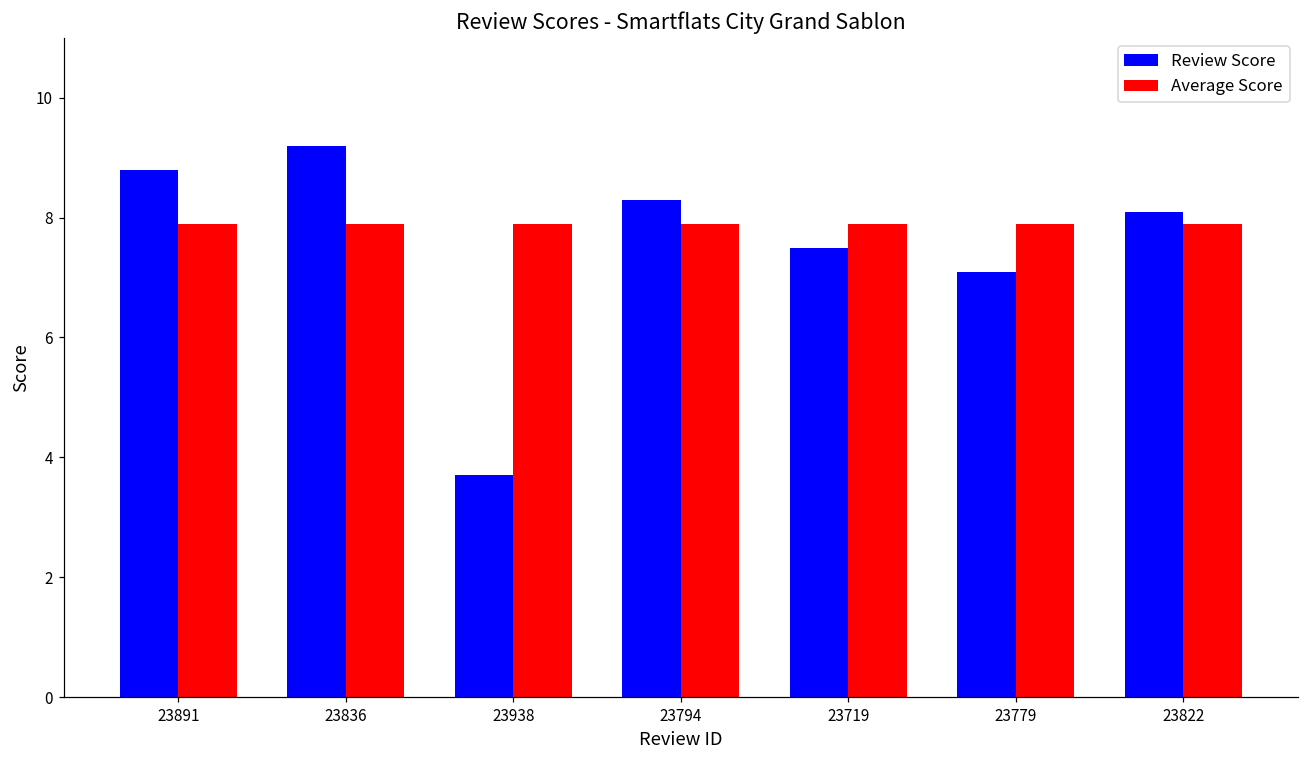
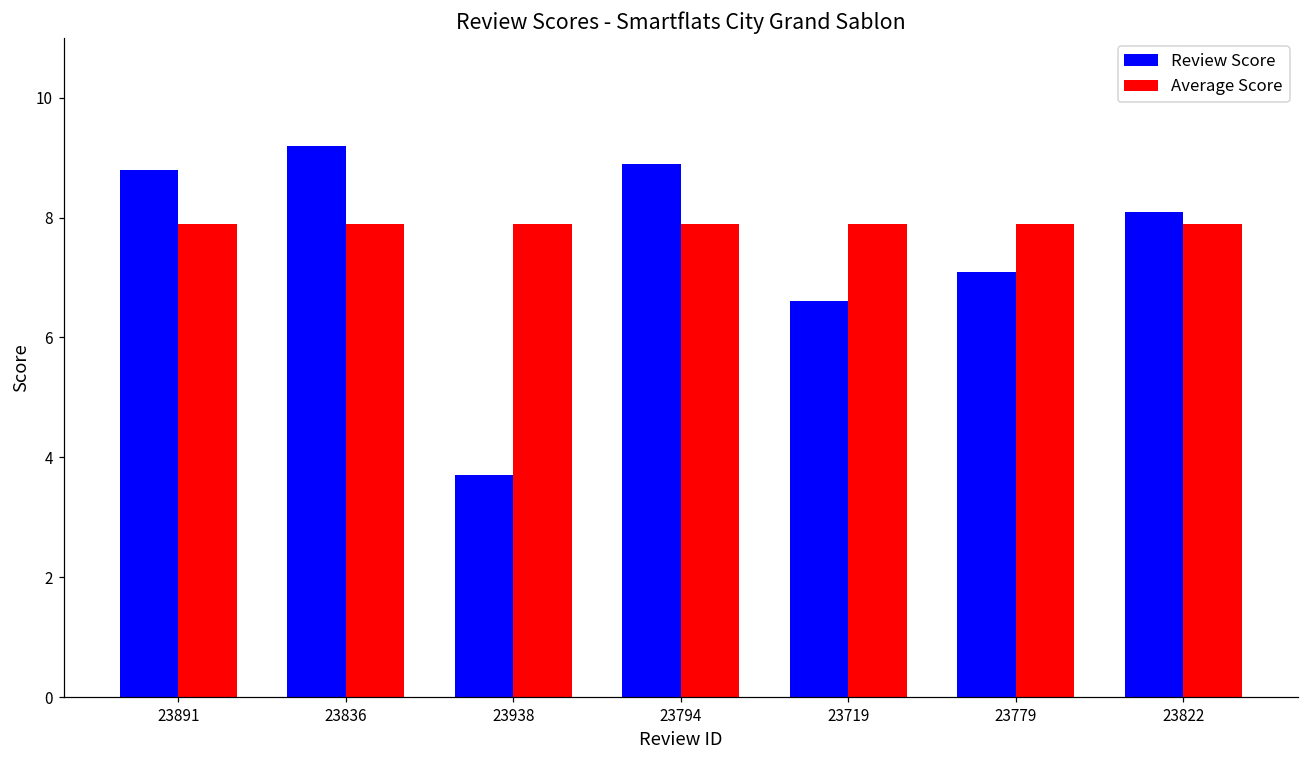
  {
    "Review Score": {
      "23891": 8.8,
      "23836": 9.2,
      "23938": 3.7,
-     "23794": 8.3,
-     "23719": 7.5,
+     "23794": 8.9,
+     "23719": 6.6,
      "23779": 7.1,
      "23822": 8.1
    },
    "Average Score": {
      "23891": 7.9,
      "23836": 7.9,
      "23938": 7.9,
      "23794": 7.9,
      "23719": 7.9,
      "23779": 7.9,
      "23822": 7.9
    }
  }
